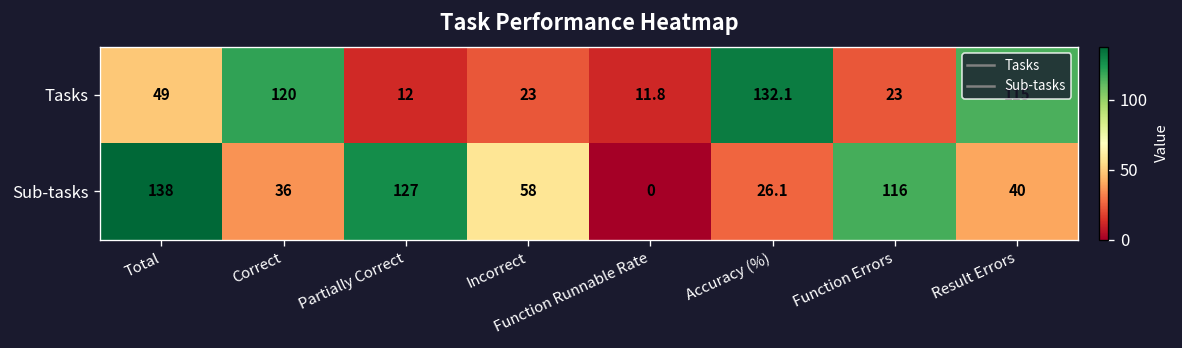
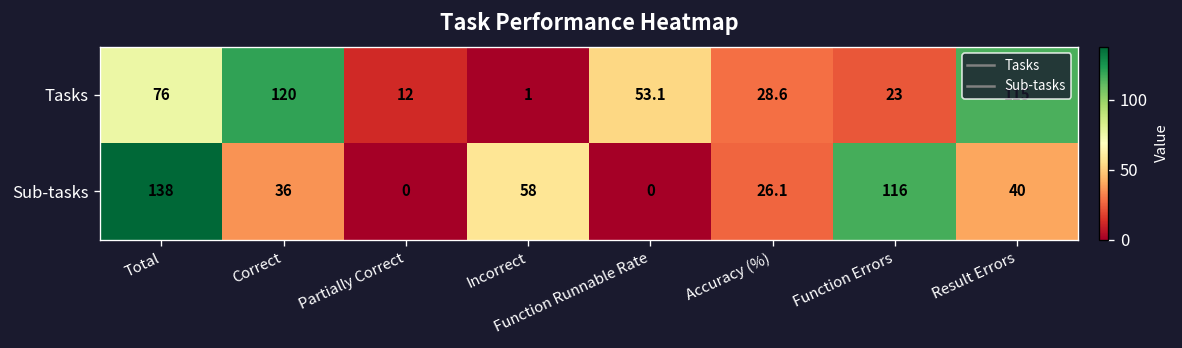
  {
    "Tasks": {
-     "Total": 49,
+     "Total": 76,
      "Correct": 120,
      "Partially Correct": 12,
-     "Incorrect": 23,
-     "Function Runnable Rate": 11.8,
-     "Accuracy (%)": 132.1,
+     "Incorrect": 1,
+     "Function Runnable Rate": 53.1,
+     "Accuracy (%)": 28.6,
      "Function Errors": 23
    },
    "Sub-tasks": {
      "Total": 138,
      "Correct": 36,
-     "Partially Correct": 127,
+     "Partially Correct": 0,
      "Incorrect": 58,
      "Function Runnable Rate": 0,
      "Accuracy (%)": 26.1,
      "Function Errors": 116,
      "Result Errors": 40
    }
  }
